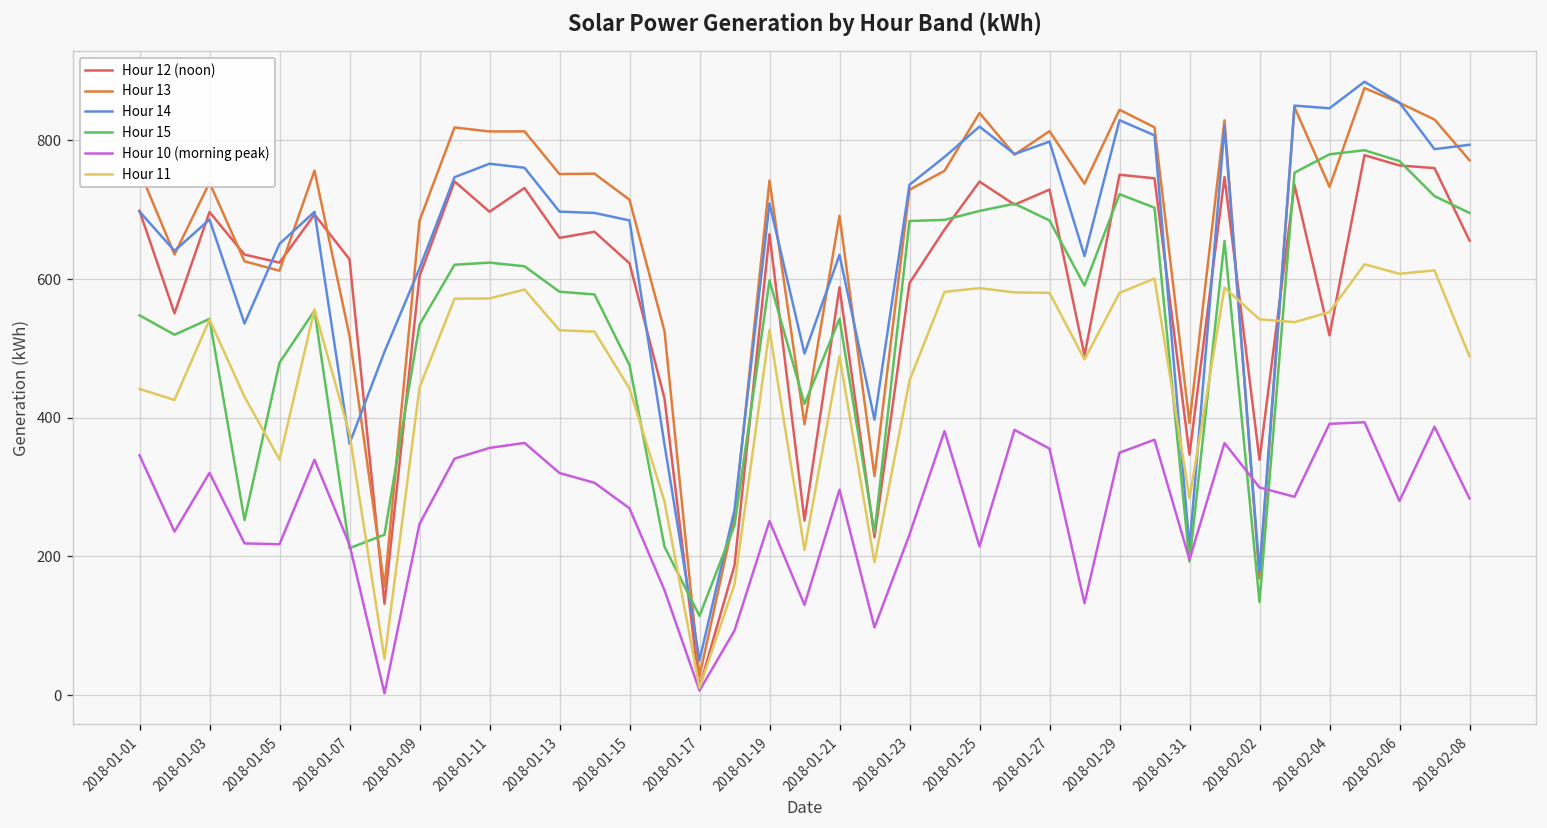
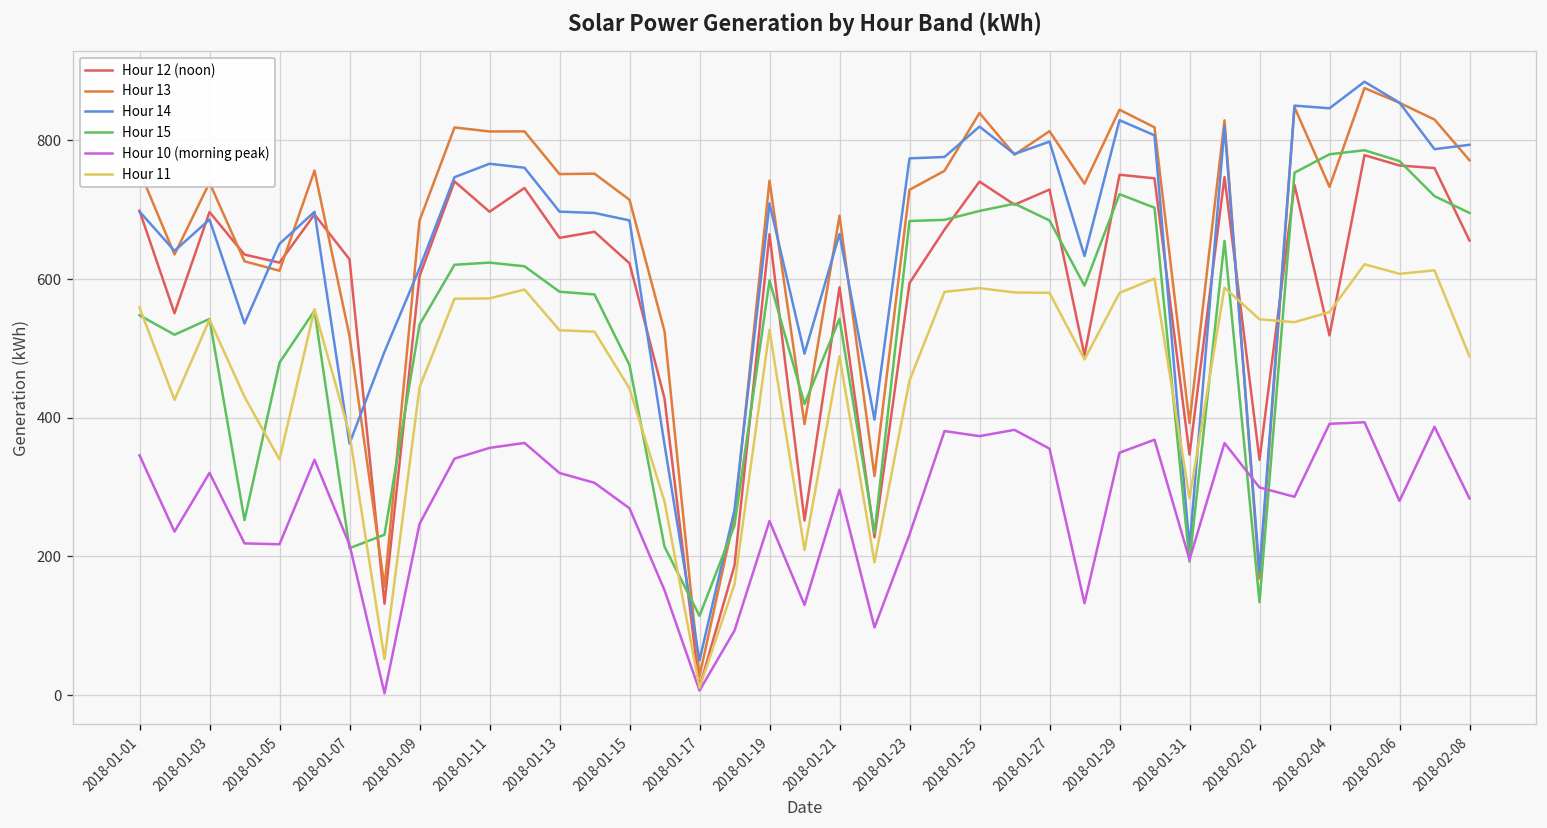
  {
    "Hour 14": {
      "2018-01-03": 690,
      "2018-01-05": 650,
      "2018-01-07": 360,
      "2018-01-09": 620,
      "2018-01-11": 770,
      "2018-01-13": 700,
      "2018-01-15": 680,
      "2018-01-17": 50,
      "2018-01-19": 710,
-     "2018-01-21": 630,
-     "2018-01-23": 740,
+     "2018-01-21": 660,
+     "2018-01-23": 770,
      "2018-01-25": 820,
      "2018-01-27": 800,
      "2018-01-29": 830,
      "2018-01-31": 210,
      "2018-02-02": 180,
      "2018-02-04": 850,
      "2018-02-08": 790
    },
    "Hour 15": {
      "2018-01-01": 550,
      "2018-01-05": 480,
      "2018-01-07": 210,
      "2018-01-09": 530,
      "2018-01-11": 620,
      "2018-01-13": 580,
      "2018-01-15": 480,
      "2018-01-17": 110,
      "2018-01-19": 600,
      "2018-01-21": 540,
      "2018-01-23": 680,
      "2018-01-25": 700,
      "2018-01-27": 680,
      "2018-01-29": 720,
      "2018-02-02": 130,
      "2018-02-04": 780,
      "2018-02-06": 770,
      "2018-02-08": 700
    },
    "Hour 10 (morning peak)": {
      "2018-01-01": 350,
      "2018-01-03": 320,
      "2018-01-05": 220,
      "2018-01-07": 220,
      "2018-01-09": 250,
      "2018-01-11": 360,
      "2018-01-13": 320,
      "2018-01-15": 270,
      "2018-01-19": 250,
      "2018-01-21": 300,
      "2018-01-23": 230,
-     "2018-01-25": 210,
+     "2018-01-25": 370,
      "2018-01-27": 360,
      "2018-01-29": 350,
      "2018-02-02": 300,
      "2018-02-04": 390,
      "2018-02-06": 280,
      "2018-02-08": 280
    },
    "Hour 11": {
-     "2018-01-01": 440,
+     "2018-01-01": 560,
      "2018-01-05": 340,
      "2018-01-07": 380,
      "2018-01-09": 440,
      "2018-01-11": 570,
      "2018-01-13": 530,
      "2018-01-15": 440,
      "2018-01-19": 530,
      "2018-01-21": 490,
      "2018-01-23": 450,
      "2018-01-25": 590,
      "2018-01-27": 580,
      "2018-01-29": 580,
      "2018-01-31": 280,
      "2018-02-02": 540,
      "2018-02-04": 550,
      "2018-02-06": 610,
      "2018-02-08": 490
    }
  }
